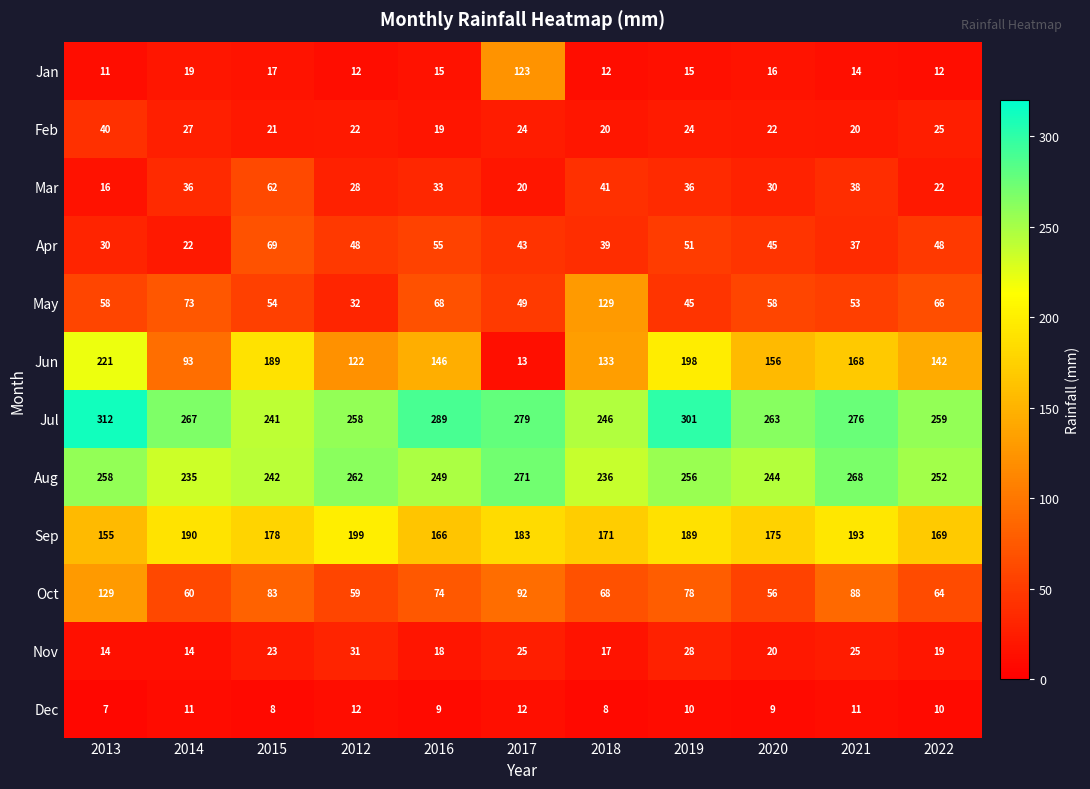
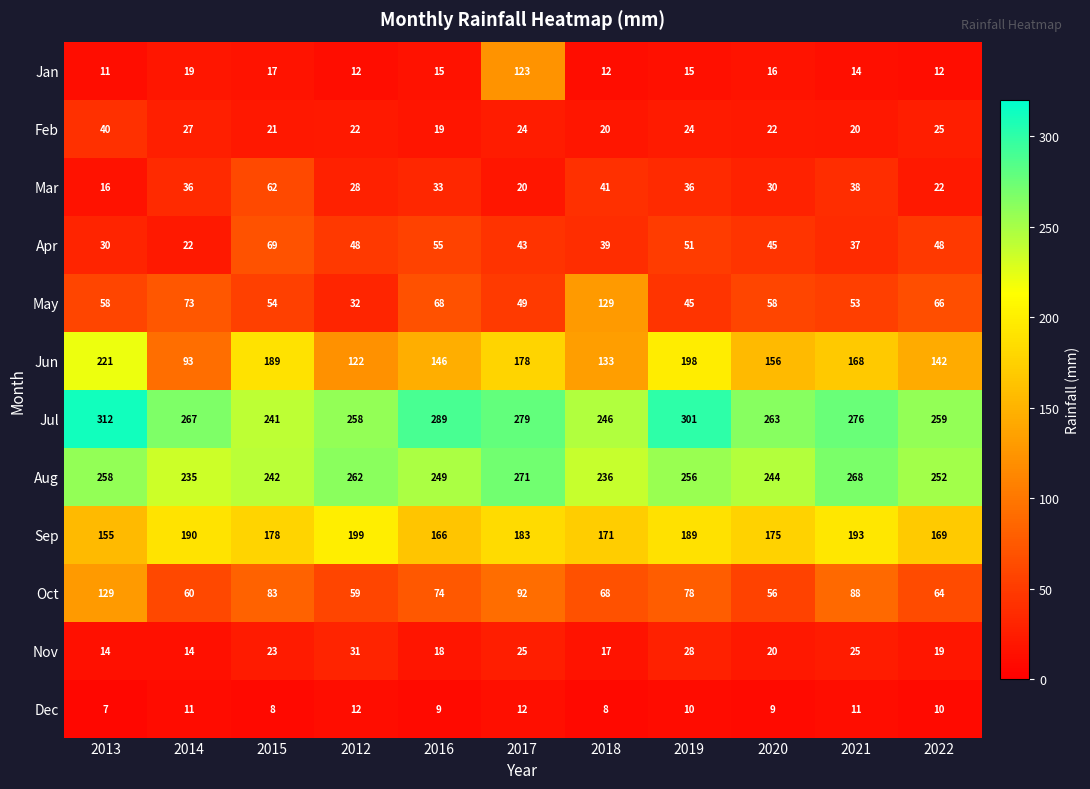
  {
    "Jan": {
      "2013": 11,
      "2014": 19,
      "2015": 17,
      "2012": 12,
      "2016": 15,
      "2017": 123,
      "2018": 12,
      "2019": 15,
      "2020": 16,
      "2021": 14,
      "2022": 12
    },
    "Feb": {
      "2013": 40,
      "2014": 27,
      "2015": 21,
      "2012": 22,
      "2016": 19,
      "2017": 24,
      "2018": 20,
      "2019": 24,
      "2020": 22,
      "2021": 20,
      "2022": 25
    },
    "Mar": {
      "2013": 16,
      "2014": 36,
      "2015": 62,
      "2012": 28,
      "2016": 33,
      "2017": 20,
      "2018": 41,
      "2019": 36,
      "2020": 30,
      "2021": 38,
      "2022": 22
    },
    "Apr": {
      "2013": 30,
      "2014": 22,
      "2015": 69,
      "2012": 48,
      "2016": 55,
      "2017": 43,
      "2018": 39,
      "2019": 51,
      "2020": 45,
      "2021": 37,
      "2022": 48
    },
    "May": {
      "2013": 58,
      "2014": 73,
      "2015": 54,
      "2012": 32,
      "2016": 68,
      "2017": 49,
      "2018": 129,
      "2019": 45,
      "2020": 58,
      "2021": 53,
      "2022": 66
    },
    "Jun": {
      "2013": 221,
      "2014": 93,
      "2015": 189,
      "2012": 122,
      "2016": 146,
-     "2017": 13,
+     "2017": 178,
      "2018": 133,
      "2019": 198,
      "2020": 156,
      "2021": 168,
      "2022": 142
    },
    "Jul": {
      "2013": 312,
      "2014": 267,
      "2015": 241,
      "2012": 258,
      "2016": 289,
      "2017": 279,
      "2018": 246,
      "2019": 301,
      "2020": 263,
      "2021": 276,
      "2022": 259
    },
    "Aug": {
      "2013": 258,
      "2014": 235,
      "2015": 242,
      "2012": 262,
      "2016": 249,
      "2017": 271,
      "2018": 236,
      "2019": 256,
      "2020": 244,
      "2021": 268,
      "2022": 252
    },
    "Sep": {
      "2013": 155,
      "2014": 190,
      "2015": 178,
      "2012": 199,
      "2016": 166,
      "2017": 183,
      "2018": 171,
      "2019": 189,
      "2020": 175,
      "2021": 193,
      "2022": 169
    },
    "Oct": {
      "2013": 129,
      "2014": 60,
      "2015": 83,
      "2012": 59,
      "2016": 74,
      "2017": 92,
      "2018": 68,
      "2019": 78,
      "2020": 56,
      "2021": 88,
      "2022": 64
    },
    "Nov": {
      "2013": 14,
      "2014": 14,
      "2015": 23,
      "2012": 31,
      "2016": 18,
      "2017": 25,
      "2018": 17,
      "2019": 28,
      "2020": 20,
      "2021": 25,
      "2022": 19
    },
    "Dec": {
      "2013": 7,
      "2014": 11,
      "2015": 8,
      "2012": 12,
      "2016": 9,
      "2017": 12,
      "2018": 8,
      "2019": 10,
      "2020": 9,
      "2021": 11,
      "2022": 10
    }
  }
